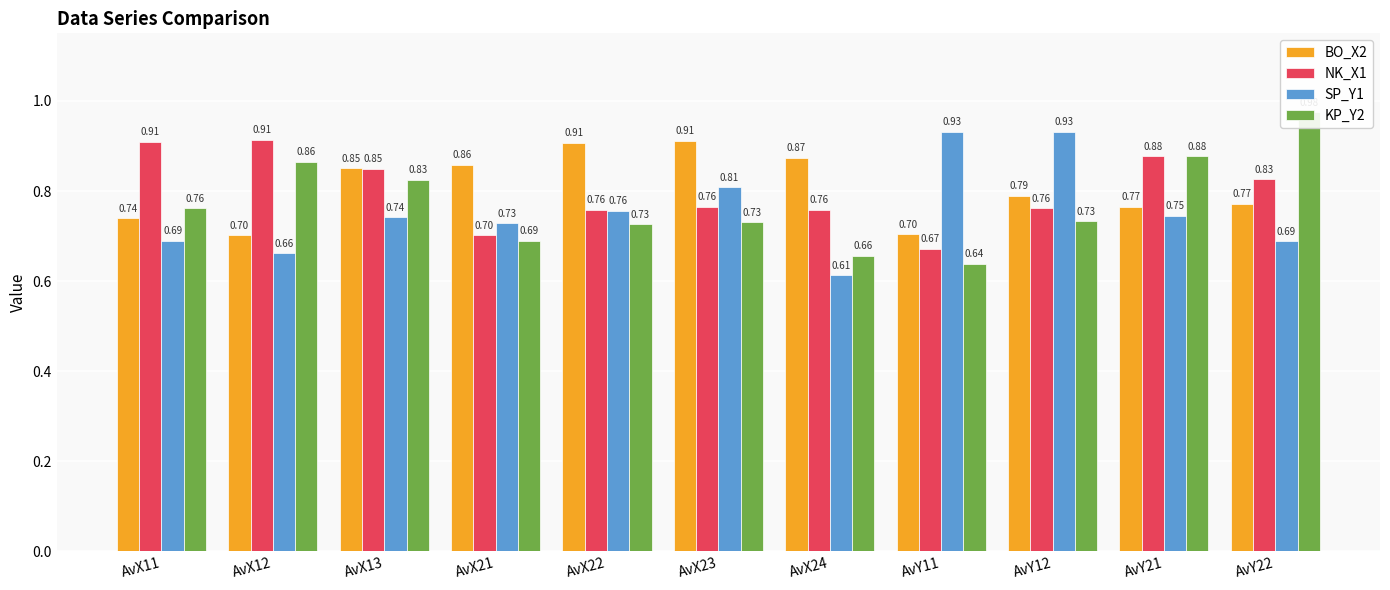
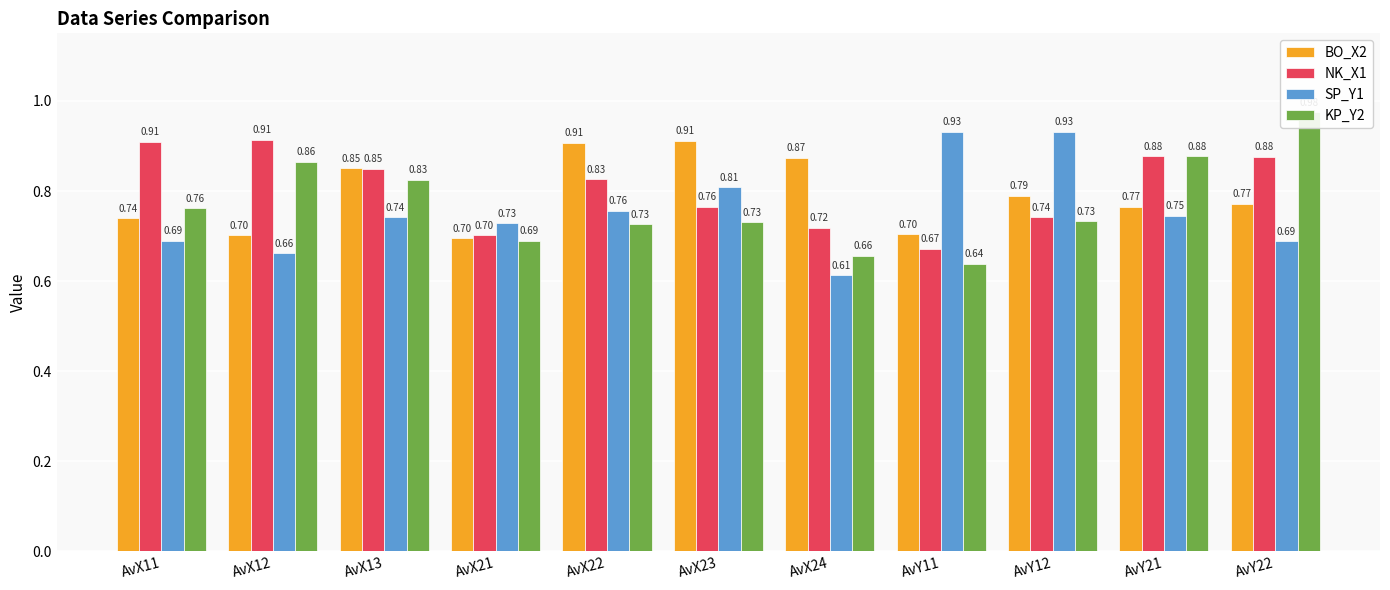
  {
    "BO_X2": {
      "AvX11": 0.74,
      "AvX12": 0.70,
      "AvX13": 0.85,
-     "AvX21": 0.86,
+     "AvX21": 0.70,
      "AvX22": 0.91,
      "AvX23": 0.91,
      "AvX24": 0.87,
      "AvY11": 0.70,
      "AvY12": 0.79,
      "AvY21": 0.77,
      "AvY22": 0.77
    },
    "NK_X1": {
      "AvX11": 0.91,
      "AvX12": 0.91,
      "AvX13": 0.85,
      "AvX21": 0.70,
-     "AvX22": 0.76,
+     "AvX22": 0.83,
      "AvX23": 0.76,
-     "AvX24": 0.76,
+     "AvX24": 0.72,
      "AvY11": 0.67,
-     "AvY12": 0.76,
+     "AvY12": 0.74,
      "AvY21": 0.88,
-     "AvY22": 0.83
+     "AvY22": 0.88
    },
    "SP_Y1": {
      "AvX11": 0.69,
      "AvX12": 0.66,
      "AvX13": 0.74,
      "AvX21": 0.73,
      "AvX22": 0.76,
      "AvX23": 0.81,
      "AvX24": 0.61,
      "AvY11": 0.93,
      "AvY12": 0.93,
      "AvY21": 0.75,
      "AvY22": 0.69
    },
    "KP_Y2": {
      "AvX11": 0.76,
      "AvX12": 0.86,
      "AvX13": 0.83,
      "AvX21": 0.69,
      "AvX22": 0.73,
      "AvX23": 0.73,
      "AvX24": 0.66,
      "AvY11": 0.64,
      "AvY12": 0.73,
      "AvY21": 0.88
    }
  }
